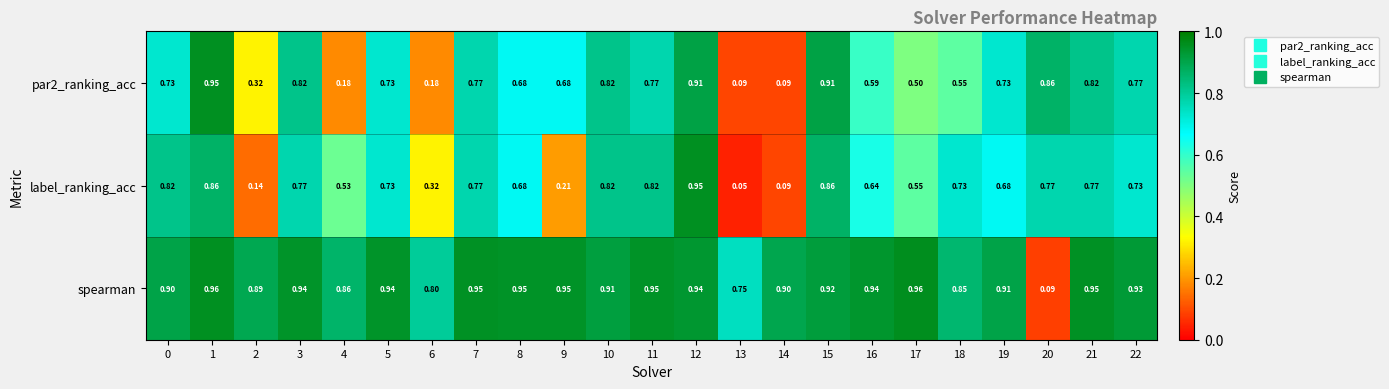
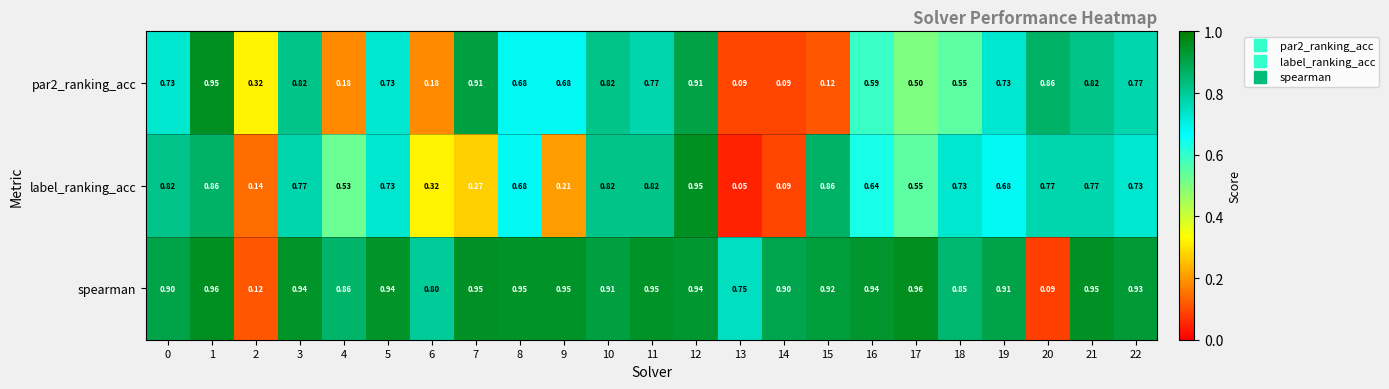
  {
    "par2_ranking_acc": {
      "0": 0.73,
      "1": 0.95,
      "2": 0.32,
      "3": 0.82,
      "4": 0.18,
      "5": 0.73,
      "6": 0.18,
-     "7": 0.77,
+     "7": 0.91,
      "8": 0.68,
      "9": 0.68,
      "10": 0.82,
      "11": 0.77,
      "12": 0.91,
      "13": 0.09,
      "14": 0.09,
-     "15": 0.91,
+     "15": 0.12,
      "16": 0.59,
      "17": 0.50,
      "18": 0.55,
      "19": 0.73,
      "20": 0.86,
      "21": 0.82,
      "22": 0.77
    },
    "label_ranking_acc": {
      "0": 0.82,
      "1": 0.86,
      "2": 0.14,
      "3": 0.77,
      "4": 0.53,
      "5": 0.73,
      "6": 0.32,
-     "7": 0.77,
+     "7": 0.27,
      "8": 0.68,
      "9": 0.21,
      "10": 0.82,
      "11": 0.82,
      "12": 0.95,
      "13": 0.05,
      "14": 0.09,
      "15": 0.86,
      "16": 0.64,
      "17": 0.55,
      "18": 0.73,
      "19": 0.68,
      "20": 0.77,
      "21": 0.77,
      "22": 0.73
    },
    "spearman": {
      "0": 0.90,
      "1": 0.96,
-     "2": 0.89,
+     "2": 0.12,
      "3": 0.94,
      "4": 0.86,
      "5": 0.94,
      "6": 0.80,
      "7": 0.95,
      "8": 0.95,
      "9": 0.95,
      "10": 0.91,
      "11": 0.95,
      "12": 0.94,
      "13": 0.75,
      "14": 0.90,
      "15": 0.92,
      "16": 0.94,
      "17": 0.96,
      "18": 0.85,
      "19": 0.91,
      "20": 0.09,
      "21": 0.95,
      "22": 0.93
    }
  }
